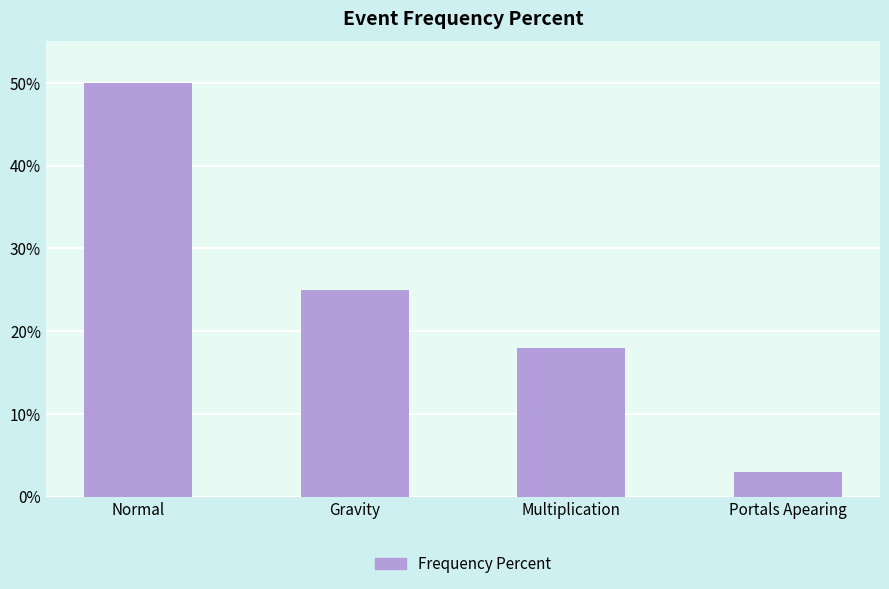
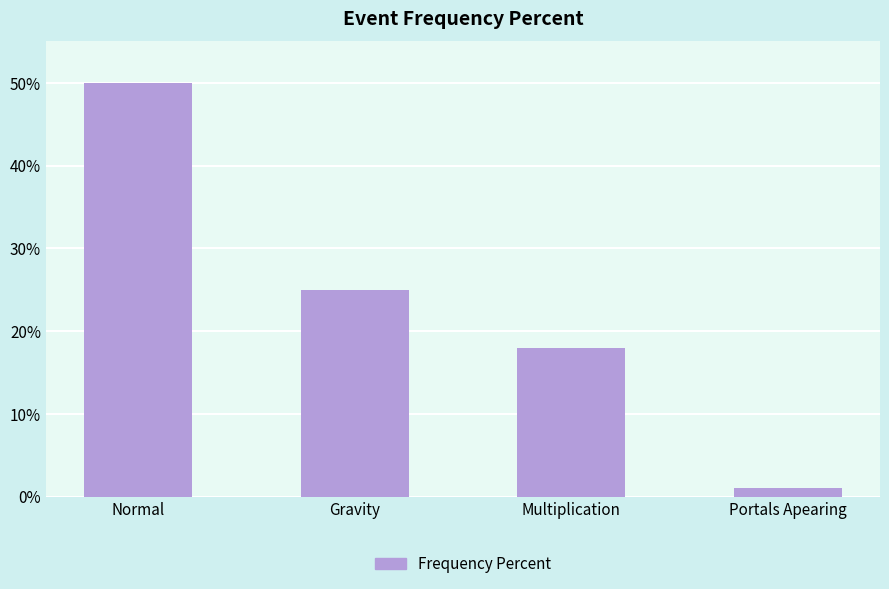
  {
    "Normal": "50%",
    "Gravity": "25%",
    "Multiplication": "18%",
-   "Portals Apearing": "3%"
+   "Portals Apearing": "1%"
  }
